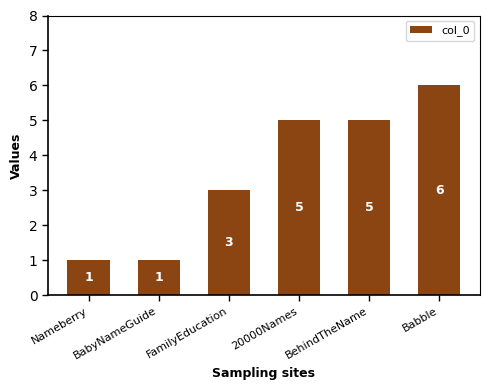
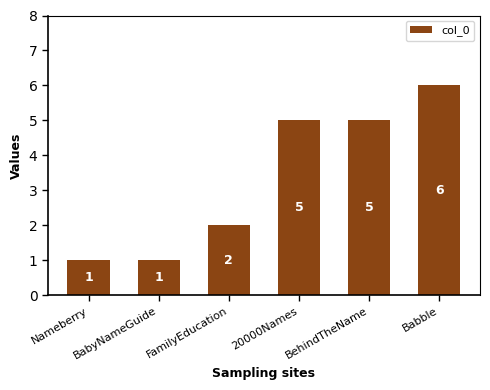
  {
    "Nameberry": 1,
    "BabyNameGuide": 1,
-   "FamilyEducation": 3,
+   "FamilyEducation": 2,
    "20000Names": 5,
    "BehindTheName": 5,
    "Babble": 6
  }
